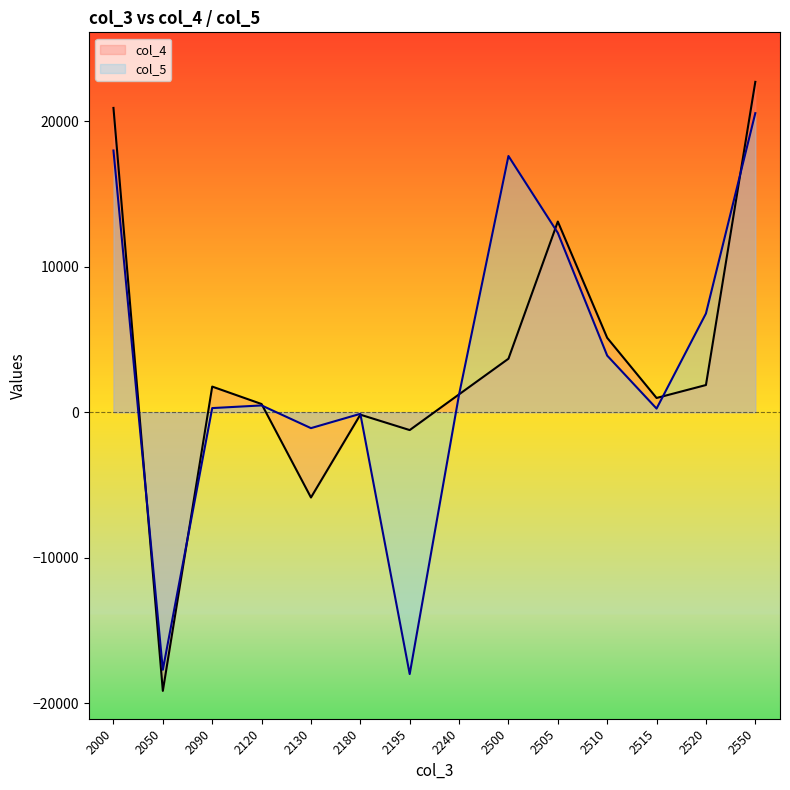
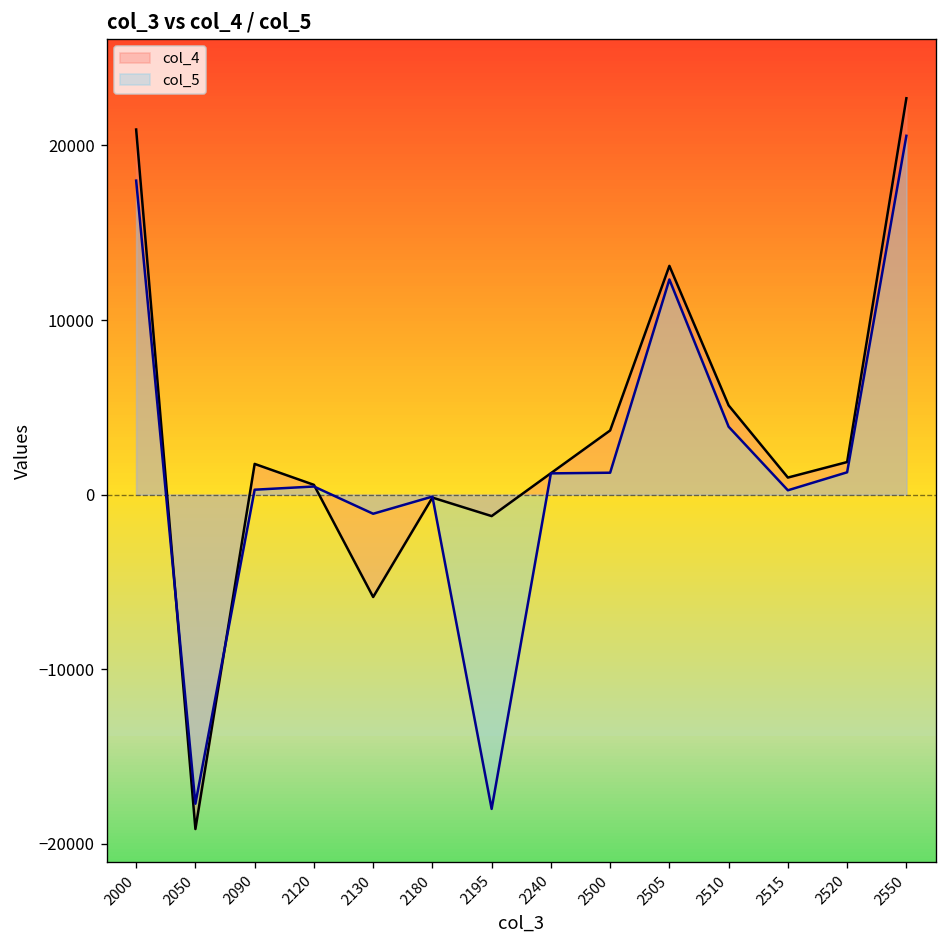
  {
    "col_5": {
-     "2500": 17600,
-     "2520": 6800
+     "2500": 1300,
+     "2520": 1300
    }
  }
